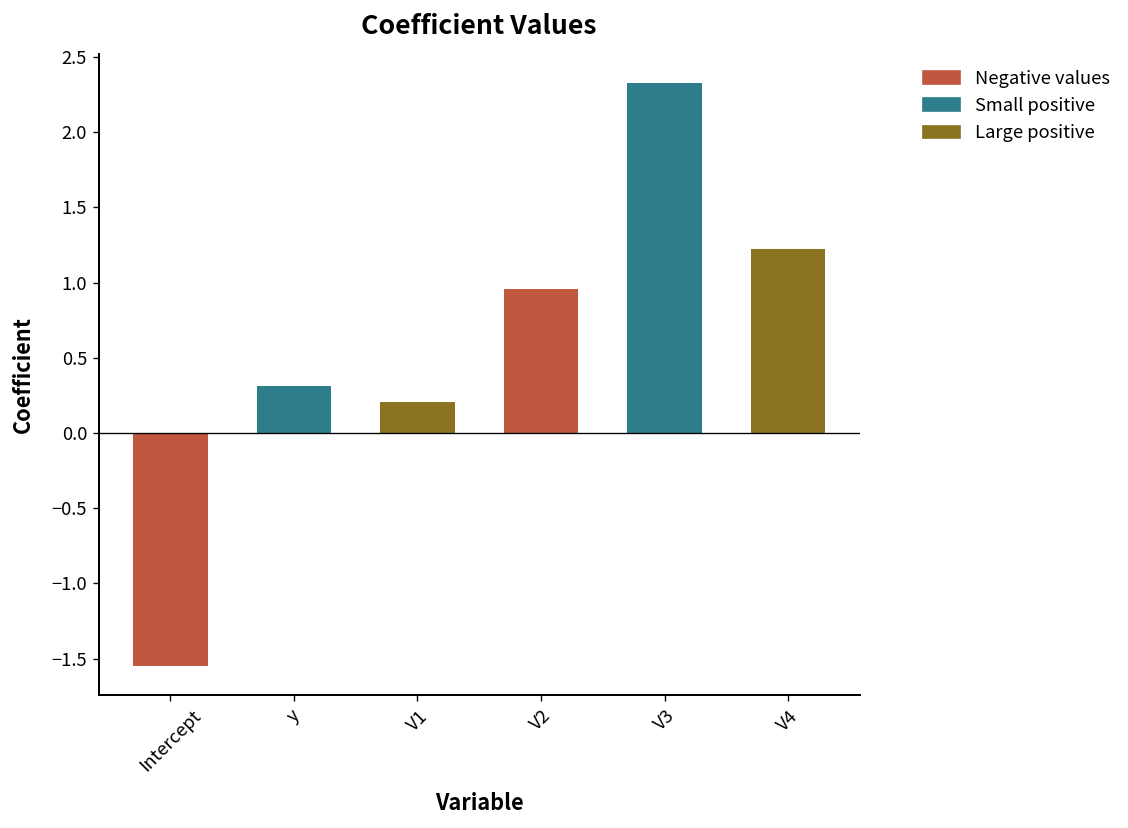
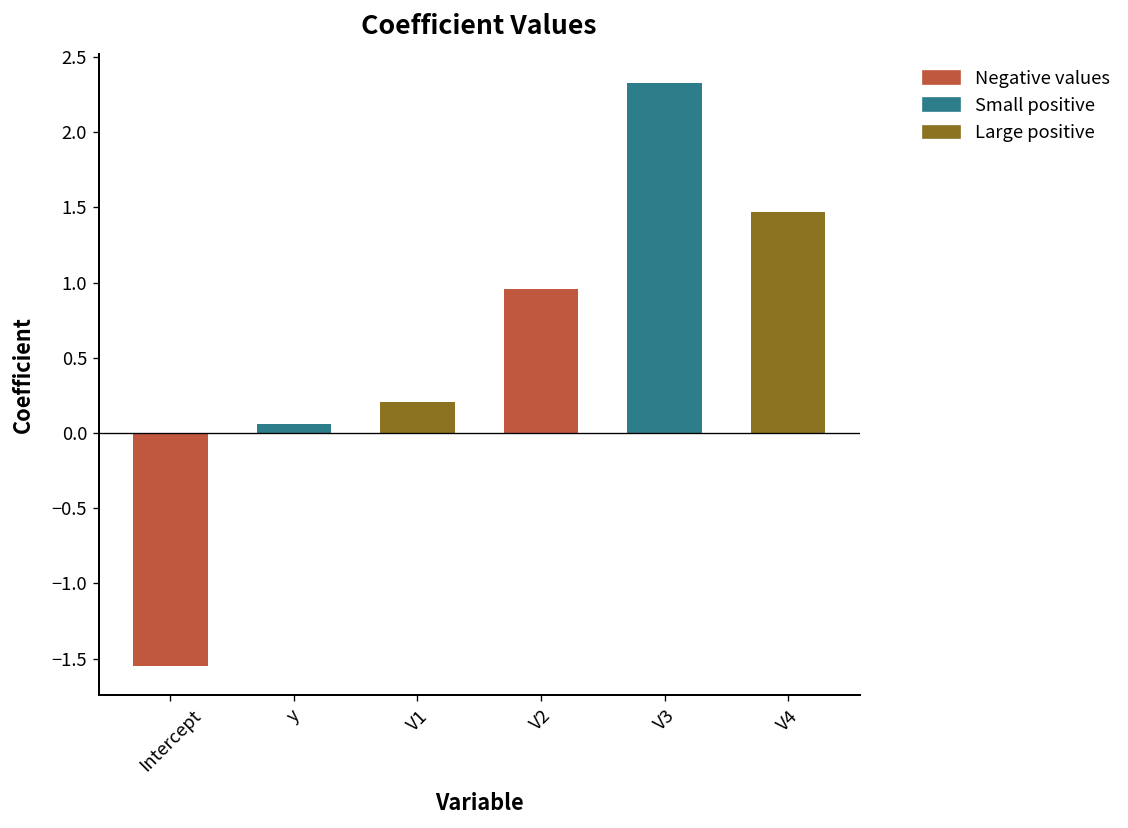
  {
    "Intercept": -1.55,
-   "y": 0.32,
+   "y": 0.06,
    "V1": 0.21,
    "V2": 0.96,
    "V3": 2.33,
-   "V4": 1.22
+   "V4": 1.47
  }
